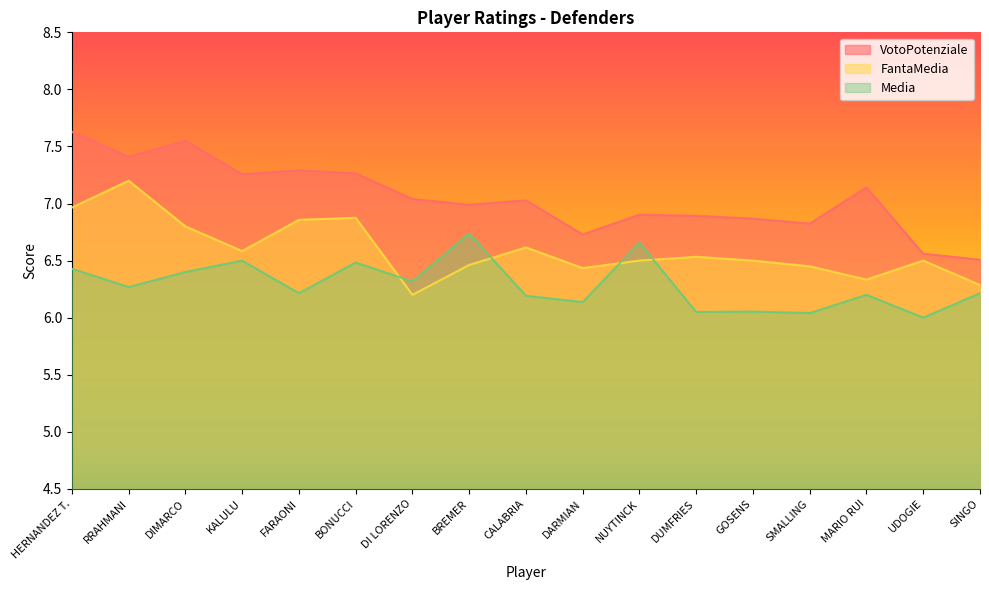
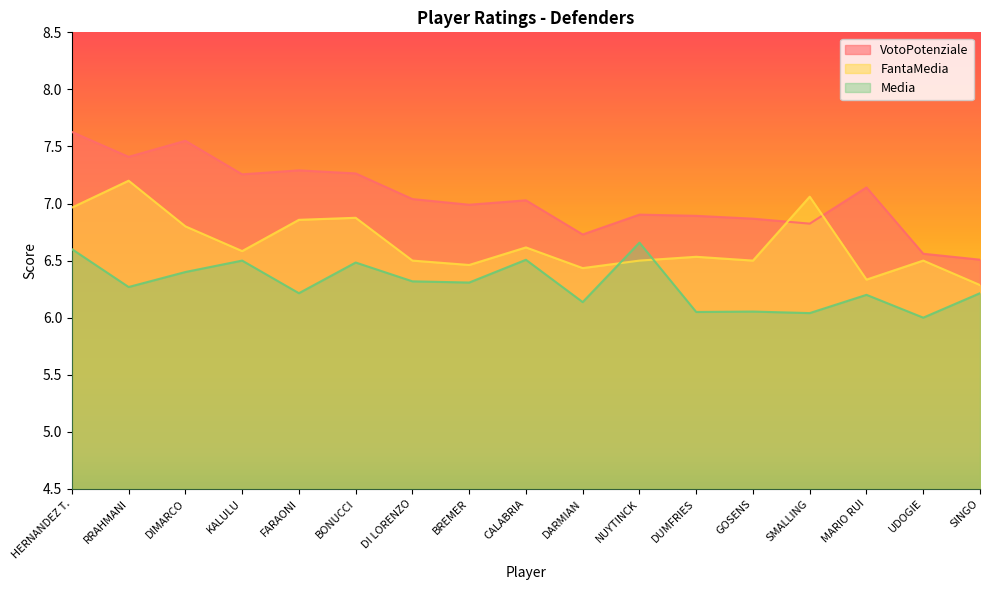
  {
    "VotoPotenziale": {
      "HERNANDEZ T.": 7.63,
      "RRAHMANI": 7.41,
      "DIMARCO": 7.55,
      "KALULU": 7.26,
      "FARAONI": 7.29,
      "BONUCCI": 7.26,
      "DI LORENZO": 7.04,
      "BREMER": 6.99,
      "CALABRIA": 7.03,
      "DARMIAN": 6.73,
      "NUYTINCK": 6.90,
      "DUMFRIES": 6.89,
      "GOSENS": 6.87,
      "SMALLING": 6.82,
      "MARIO RUI": 7.14,
      "UDOGIE": 6.56,
      "SINGO": 6.51
    },
    "FantaMedia": {
      "HERNANDEZ T.": 6.96,
      "RRAHMANI": 7.20,
      "DIMARCO": 6.80,
      "KALULU": 6.58,
      "FARAONI": 6.86,
      "BONUCCI": 6.88,
-     "DI LORENZO": 6.2,
+     "DI LORENZO": 6.5,
      "BREMER": 6.46,
      "CALABRIA": 6.62,
      "DARMIAN": 6.43,
      "NUYTINCK": 6.50,
      "DUMFRIES": 6.53,
      "GOSENS": 6.50,
-     "SMALLING": 6.45,
+     "SMALLING": 7.06,
      "MARIO RUI": 6.33,
      "UDOGIE": 6.50,
      "SINGO": 6.29
    },
    "Media": {
-     "HERNANDEZ T.": 6.43,
+     "HERNANDEZ T.": 6.60,
      "RRAHMANI": 6.27,
      "DIMARCO": 6.40,
      "KALULU": 6.50,
      "FARAONI": 6.21,
      "BONUCCI": 6.48,
      "DI LORENZO": 6.32,
-     "BREMER": 6.74,
-     "CALABRIA": 6.19,
+     "BREMER": 6.31,
+     "CALABRIA": 6.51,
      "DARMIAN": 6.14,
      "NUYTINCK": 6.66,
      "DUMFRIES": 6.05,
      "GOSENS": 6.05,
      "SMALLING": 6.04,
      "MARIO RUI": 6.20,
      "UDOGIE": 6.00,
      "SINGO": 6.21
    }
  }
